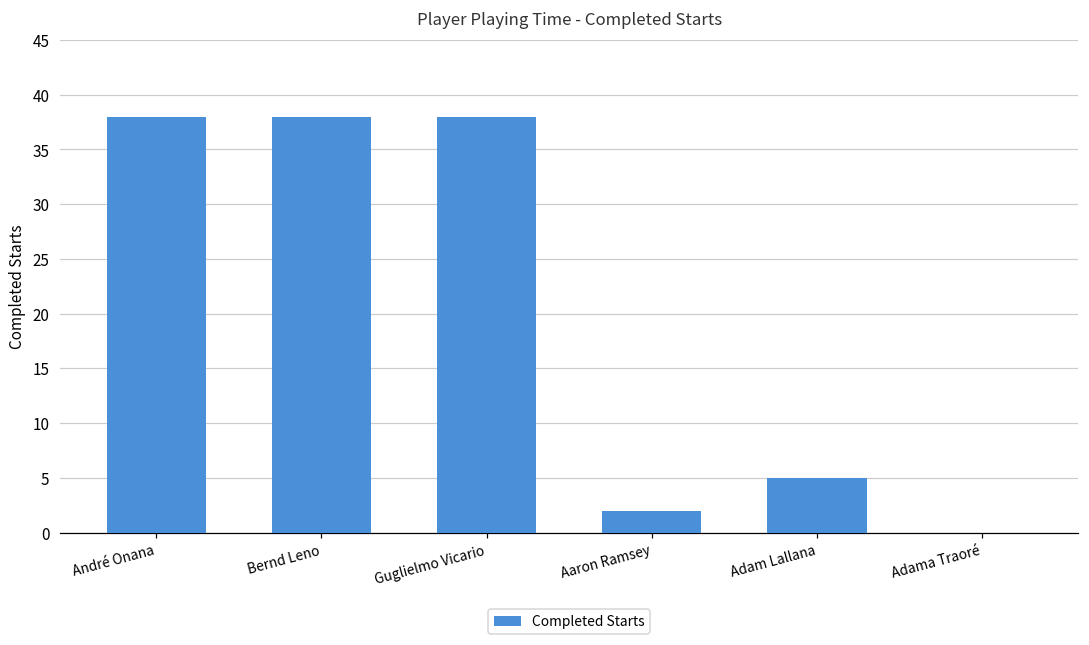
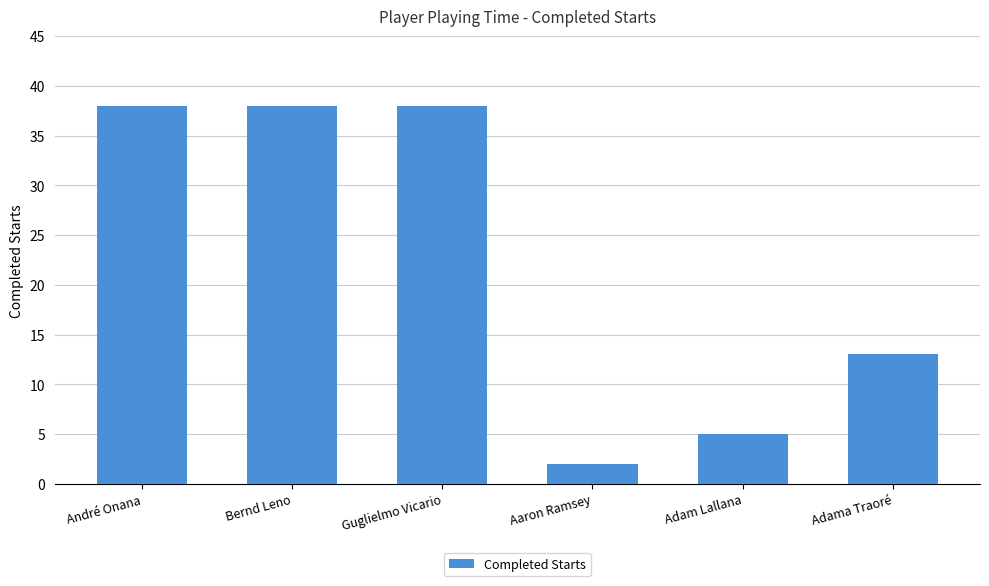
  {
    "André Onana": 38,
    "Bernd Leno": 38,
    "Guglielmo Vicario": 38,
    "Aaron Ramsey": 2,
    "Adam Lallana": 5,
-   "Adama Traoré": 0
+   "Adama Traoré": 13
  }
